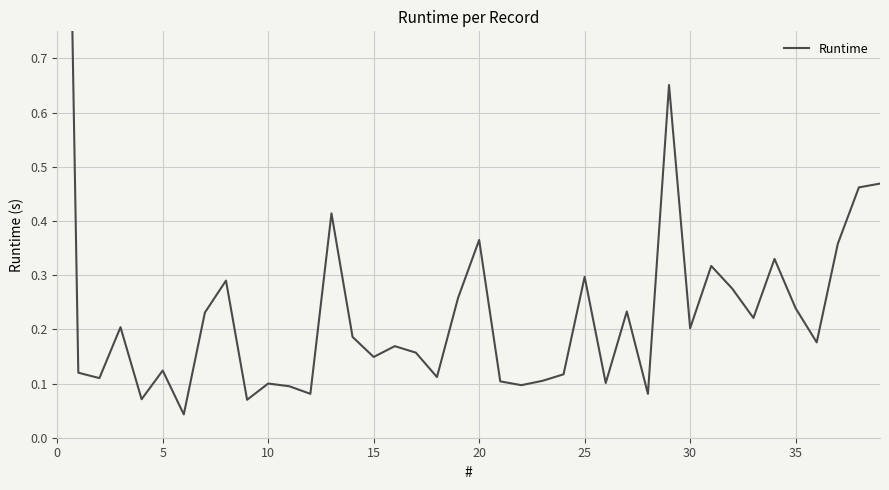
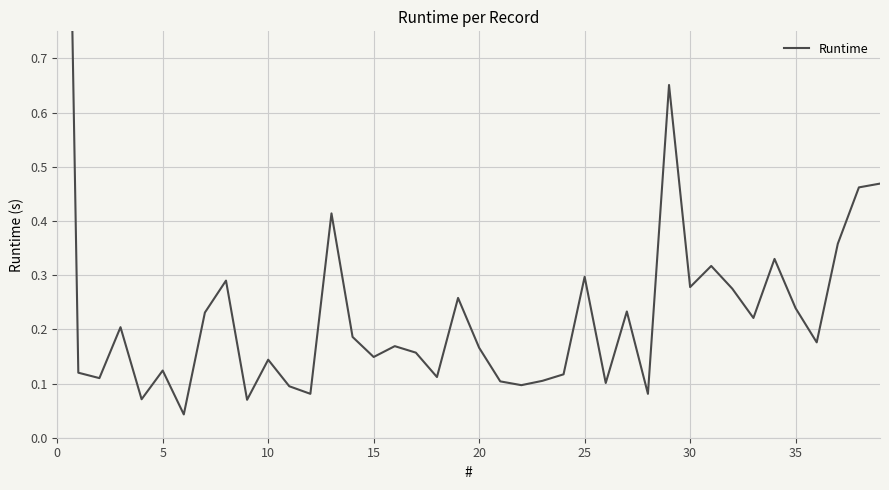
  {
    "5": 0.12,
-   "10": 0.10,
+   "10": 0.14,
    "15": 0.15,
-   "20": 0.37,
+   "20": 0.17,
    "25": 0.30,
-   "30": 0.20,
+   "30": 0.28,
    "35": 0.24
  }
